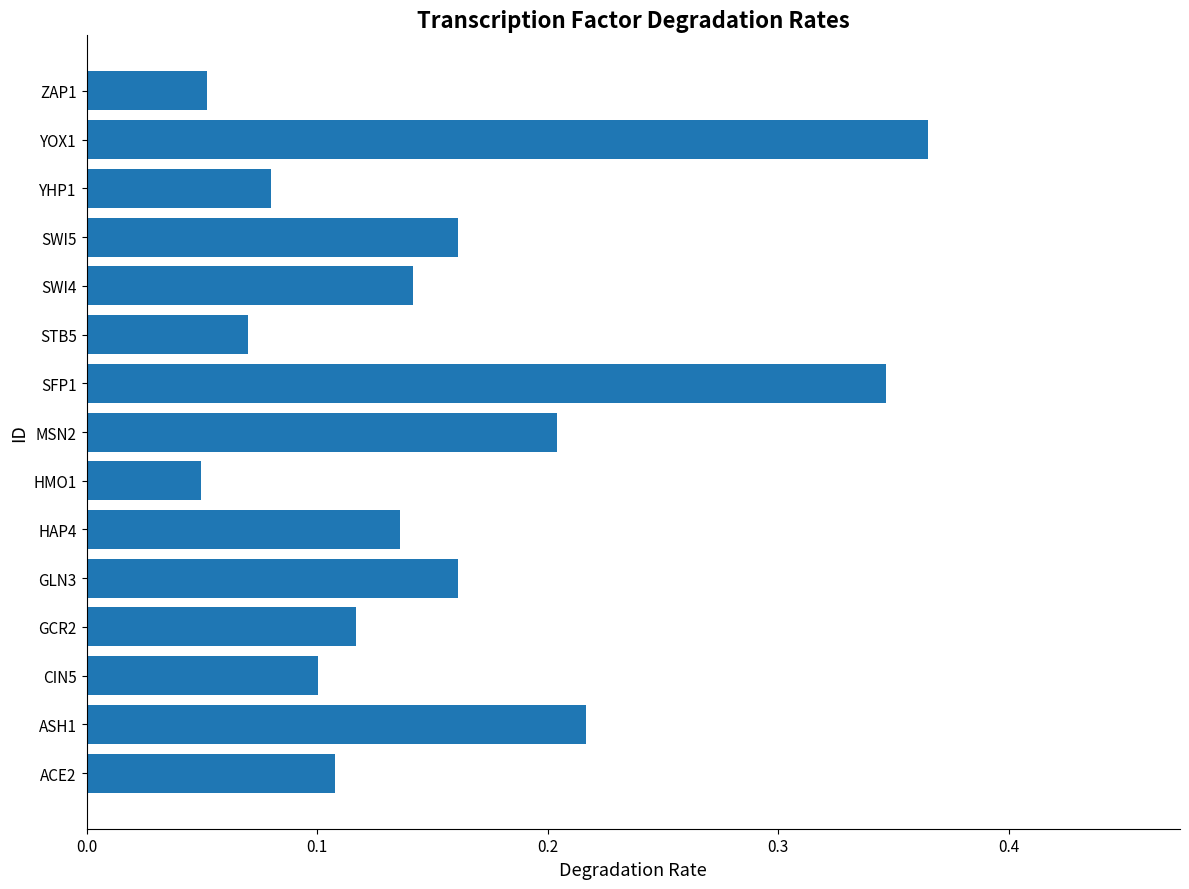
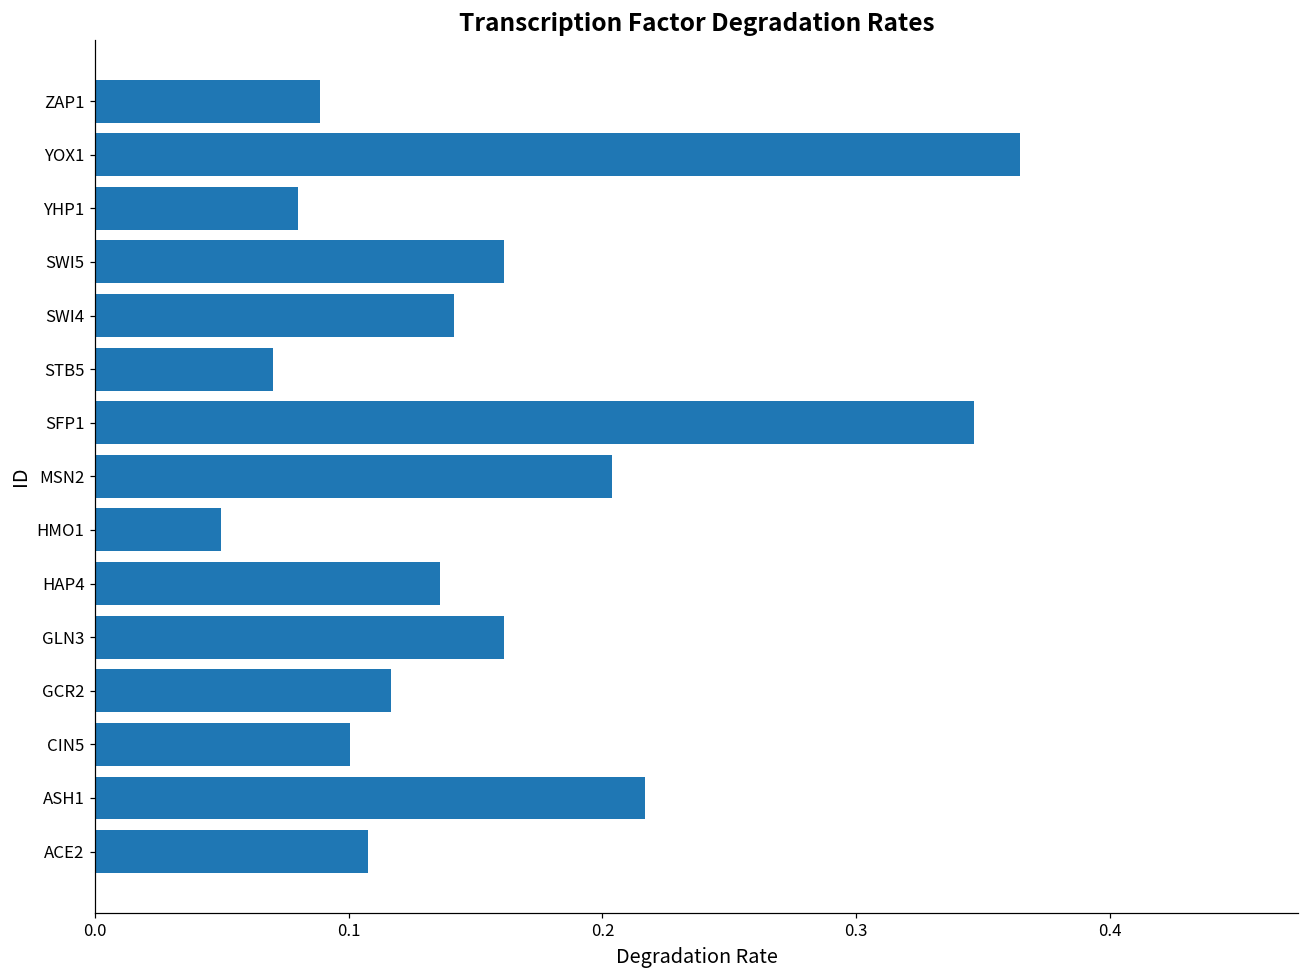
  {
-   "ZAP1": 0.052,
+   "ZAP1": 0.089,
    "YOX1": 0.365,
    "YHP1": 0.080,
    "SWI5": 0.161,
    "SWI4": 0.142,
    "STB5": 0.070,
    "SFP1": 0.347,
    "MSN2": 0.204,
    "HMO1": 0.050,
    "HAP4": 0.136,
    "GLN3": 0.161,
    "GCR2": 0.117,
    "CIN5": 0.101,
    "ASH1": 0.217,
    "ACE2": 0.108
  }
